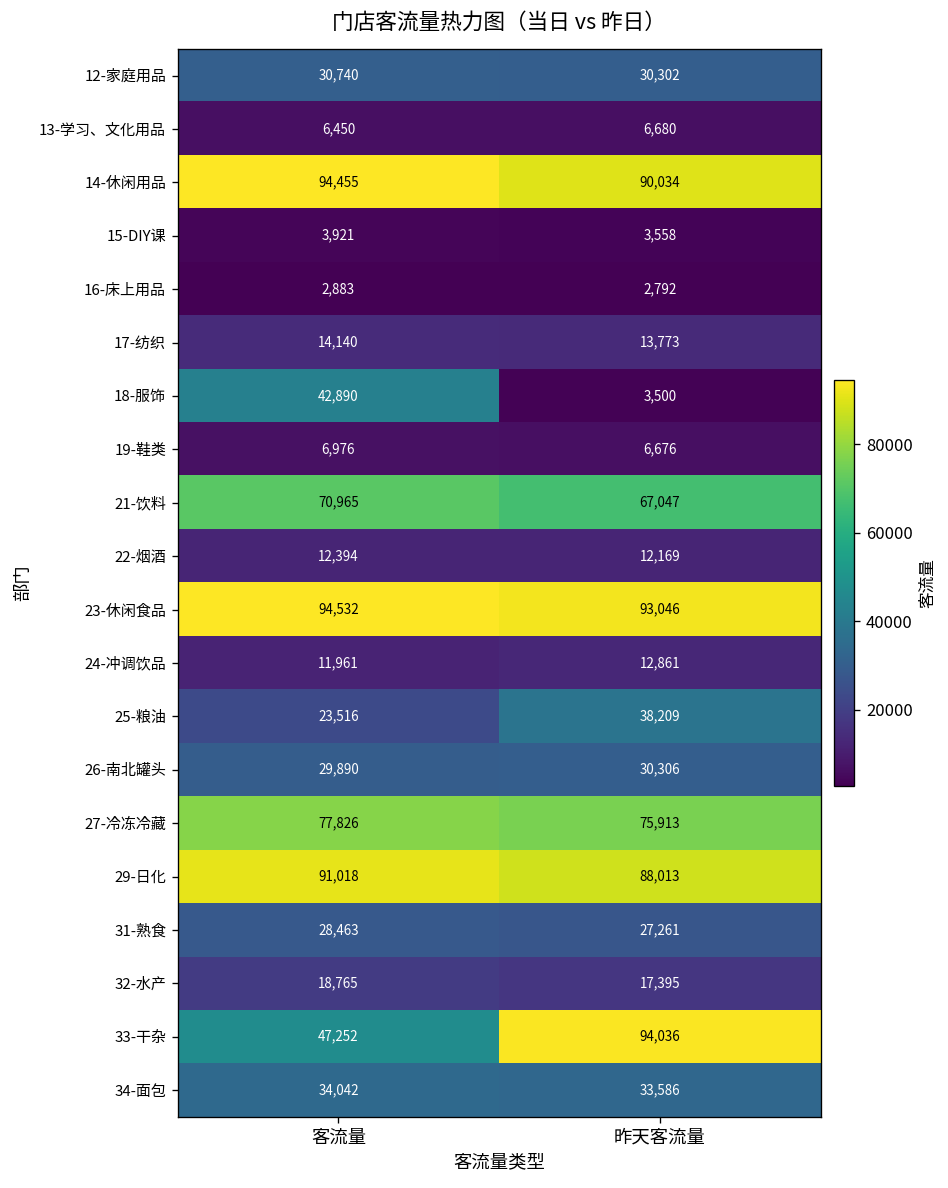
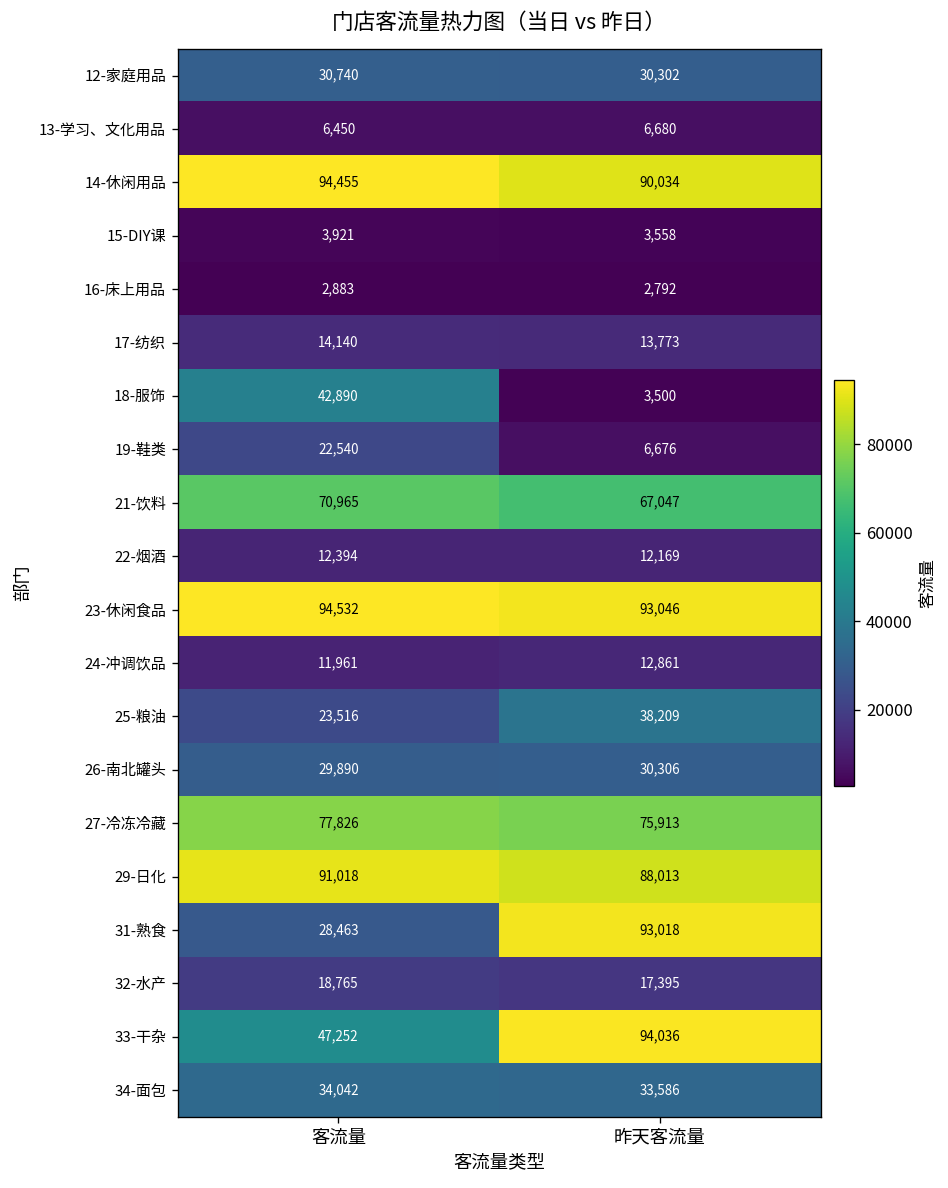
  {
    "12-家庭用品": {
      "客流量": "30,740",
      "昨天客流量": "30,302"
    },
    "13-学习、文化用品": {
      "客流量": "6,450",
      "昨天客流量": "6,680"
    },
    "14-休闲用品": {
      "客流量": "94,455",
      "昨天客流量": "90,034"
    },
    "15-DIY课": {
      "客流量": "3,921",
      "昨天客流量": "3,558"
    },
    "16-床上用品": {
      "客流量": "2,883",
      "昨天客流量": "2,792"
    },
    "17-纺织": {
      "客流量": "14,140",
      "昨天客流量": "13,773"
    },
    "18-服饰": {
      "客流量": "42,890",
      "昨天客流量": "3,500"
    },
    "19-鞋类": {
-     "客流量": "6,976",
+     "客流量": "22,540",
      "昨天客流量": "6,676"
    },
    "21-饮料": {
      "客流量": "70,965",
      "昨天客流量": "67,047"
    },
    "22-烟酒": {
      "客流量": "12,394",
      "昨天客流量": "12,169"
    },
    "23-休闲食品": {
      "客流量": "94,532",
      "昨天客流量": "93,046"
    },
    "24-冲调饮品": {
      "客流量": "11,961",
      "昨天客流量": "12,861"
    },
    "25-粮油": {
      "客流量": "23,516",
      "昨天客流量": "38,209"
    },
    "26-南北罐头": {
      "客流量": "29,890",
      "昨天客流量": "30,306"
    },
    "27-冷冻冷藏": {
      "客流量": "77,826",
      "昨天客流量": "75,913"
    },
    "29-日化": {
      "客流量": "91,018",
      "昨天客流量": "88,013"
    },
    "31-熟食": {
      "客流量": "28,463",
-     "昨天客流量": "27,261"
+     "昨天客流量": "93,018"
    },
    "32-水产": {
      "客流量": "18,765",
      "昨天客流量": "17,395"
    },
    "33-干杂": {
      "客流量": "47,252",
      "昨天客流量": "94,036"
    },
    "34-面包": {
      "客流量": "34,042",
      "昨天客流量": "33,586"
    }
  }
